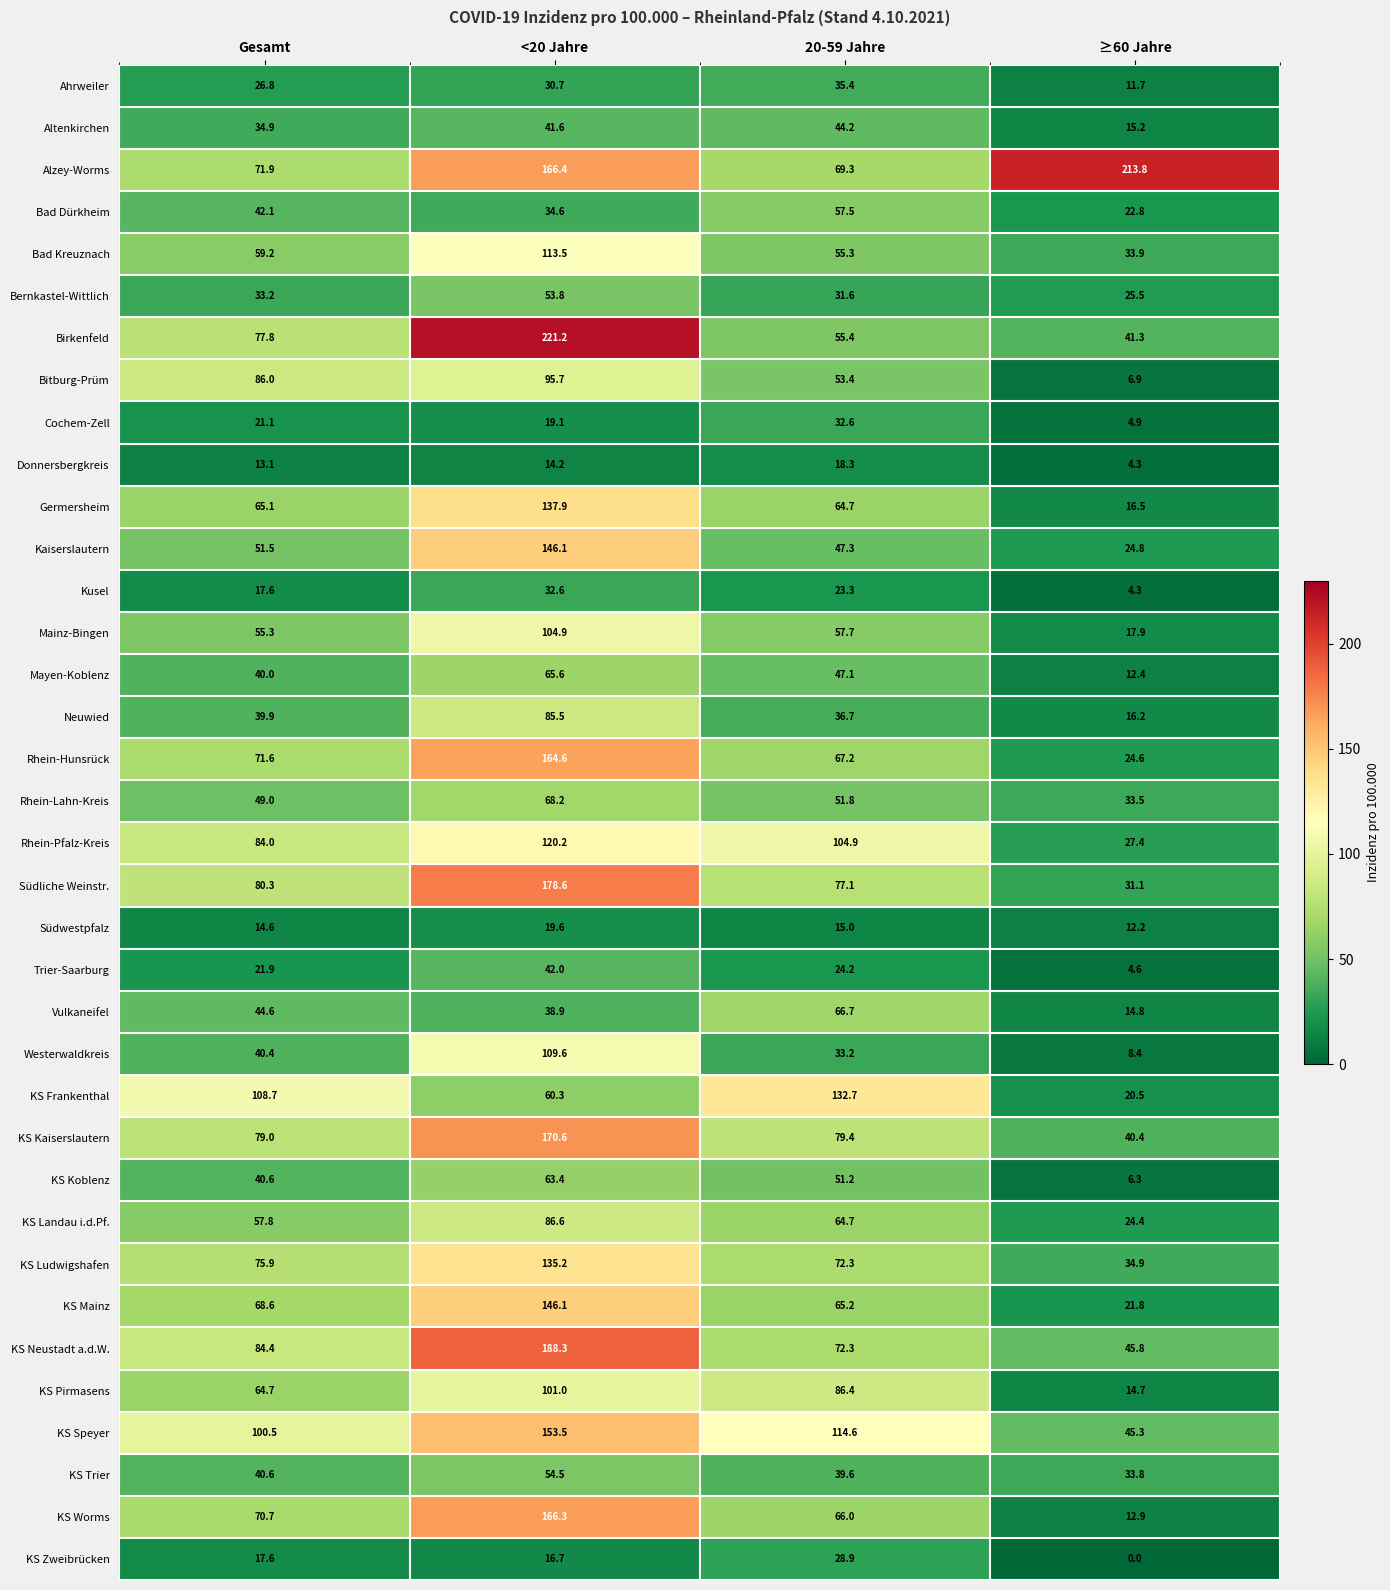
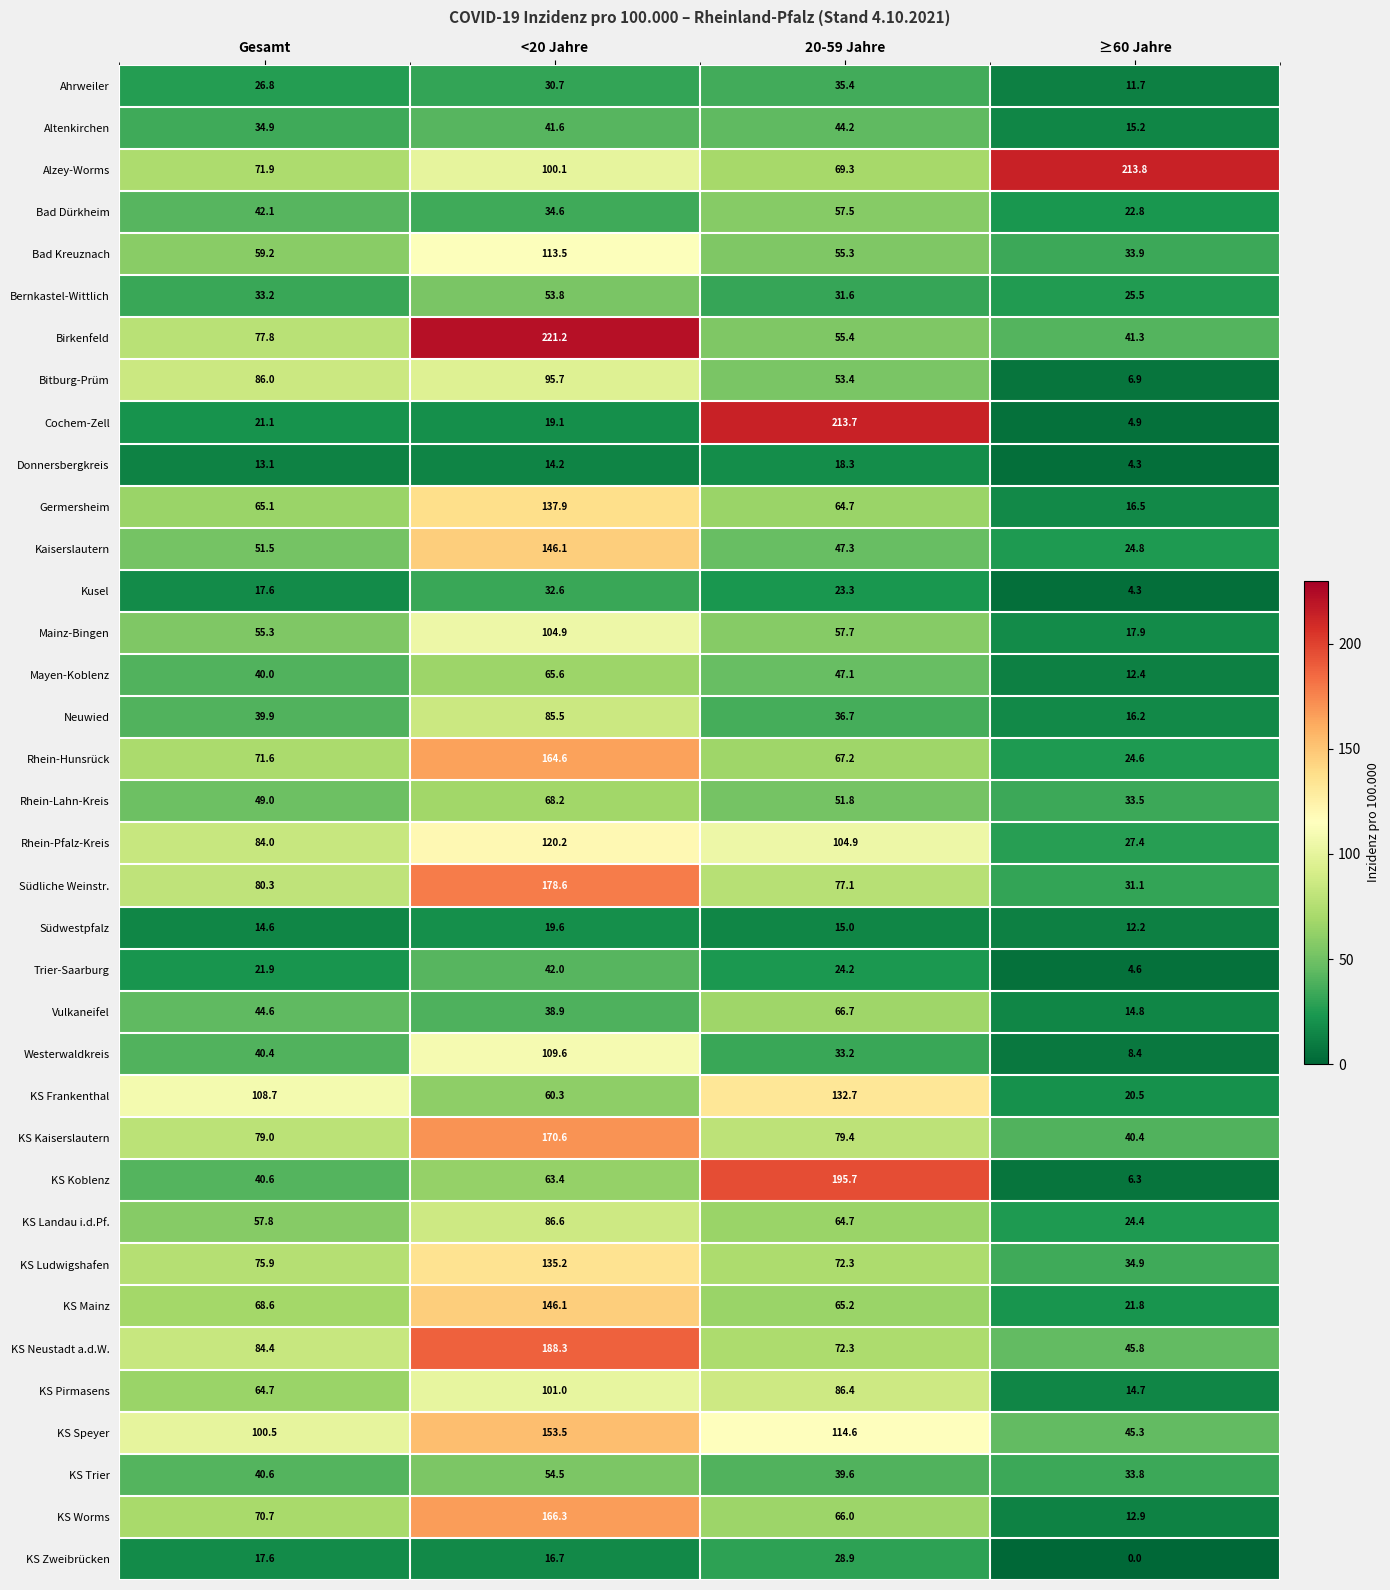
  {
    "Ahrweiler": {
      "Gesamt": 26.8,
      "<20 Jahre": 30.7,
      "20-59 Jahre": 35.4,
      "≥60 Jahre": 11.7
    },
    "Altenkirchen": {
      "Gesamt": 34.9,
      "<20 Jahre": 41.6,
      "20-59 Jahre": 44.2,
      "≥60 Jahre": 15.2
    },
    "Alzey-Worms": {
      "Gesamt": 71.9,
-     "<20 Jahre": 166.4,
+     "<20 Jahre": 100.1,
      "20-59 Jahre": 69.3,
      "≥60 Jahre": 213.8
    },
    "Bad Dürkheim": {
      "Gesamt": 42.1,
      "<20 Jahre": 34.6,
      "20-59 Jahre": 57.5,
      "≥60 Jahre": 22.8
    },
    "Bad Kreuznach": {
      "Gesamt": 59.2,
      "<20 Jahre": 113.5,
      "20-59 Jahre": 55.3,
      "≥60 Jahre": 33.9
    },
    "Bernkastel-Wittlich": {
      "Gesamt": 33.2,
      "<20 Jahre": 53.8,
      "20-59 Jahre": 31.6,
      "≥60 Jahre": 25.5
    },
    "Birkenfeld": {
      "Gesamt": 77.8,
      "<20 Jahre": 221.2,
      "20-59 Jahre": 55.4,
      "≥60 Jahre": 41.3
    },
    "Bitburg-Prüm": {
      "Gesamt": 86.0,
      "<20 Jahre": 95.7,
      "20-59 Jahre": 53.4,
      "≥60 Jahre": 6.9
    },
    "Cochem-Zell": {
      "Gesamt": 21.1,
      "<20 Jahre": 19.1,
-     "20-59 Jahre": 32.6,
+     "20-59 Jahre": 213.7,
      "≥60 Jahre": 4.9
    },
    "Donnersbergkreis": {
      "Gesamt": 13.1,
      "<20 Jahre": 14.2,
      "20-59 Jahre": 18.3,
      "≥60 Jahre": 4.3
    },
    "Germersheim": {
      "Gesamt": 65.1,
      "<20 Jahre": 137.9,
      "20-59 Jahre": 64.7,
      "≥60 Jahre": 16.5
    },
    "Kaiserslautern": {
      "Gesamt": 51.5,
      "<20 Jahre": 146.1,
      "20-59 Jahre": 47.3,
      "≥60 Jahre": 24.8
    },
    "Kusel": {
      "Gesamt": 17.6,
      "<20 Jahre": 32.6,
      "20-59 Jahre": 23.3,
      "≥60 Jahre": 4.3
    },
    "Mainz-Bingen": {
      "Gesamt": 55.3,
      "<20 Jahre": 104.9,
      "20-59 Jahre": 57.7,
      "≥60 Jahre": 17.9
    },
    "Mayen-Koblenz": {
      "Gesamt": 40.0,
      "<20 Jahre": 65.6,
      "20-59 Jahre": 47.1,
      "≥60 Jahre": 12.4
    },
    "Neuwied": {
      "Gesamt": 39.9,
      "<20 Jahre": 85.5,
      "20-59 Jahre": 36.7,
      "≥60 Jahre": 16.2
    },
    "Rhein-Hunsrück": {
      "Gesamt": 71.6,
      "<20 Jahre": 164.6,
      "20-59 Jahre": 67.2,
      "≥60 Jahre": 24.6
    },
    "Rhein-Lahn-Kreis": {
      "Gesamt": 49.0,
      "<20 Jahre": 68.2,
      "20-59 Jahre": 51.8,
      "≥60 Jahre": 33.5
    },
    "Rhein-Pfalz-Kreis": {
      "Gesamt": 84.0,
      "<20 Jahre": 120.2,
      "20-59 Jahre": 104.9,
      "≥60 Jahre": 27.4
    },
    "Südliche Weinstr.": {
      "Gesamt": 80.3,
      "<20 Jahre": 178.6,
      "20-59 Jahre": 77.1,
      "≥60 Jahre": 31.1
    },
    "Südwestpfalz": {
      "Gesamt": 14.6,
      "<20 Jahre": 19.6,
      "20-59 Jahre": 15.0,
      "≥60 Jahre": 12.2
    },
    "Trier-Saarburg": {
      "Gesamt": 21.9,
      "<20 Jahre": 42.0,
      "20-59 Jahre": 24.2,
      "≥60 Jahre": 4.6
    },
    "Vulkaneifel": {
      "Gesamt": 44.6,
      "<20 Jahre": 38.9,
      "20-59 Jahre": 66.7,
      "≥60 Jahre": 14.8
    },
    "Westerwaldkreis": {
      "Gesamt": 40.4,
      "<20 Jahre": 109.6,
      "20-59 Jahre": 33.2,
      "≥60 Jahre": 8.4
    },
    "KS Frankenthal": {
      "Gesamt": 108.7,
      "<20 Jahre": 60.3,
      "20-59 Jahre": 132.7,
      "≥60 Jahre": 20.5
    },
    "KS Kaiserslautern": {
      "Gesamt": 79.0,
      "<20 Jahre": 170.6,
      "20-59 Jahre": 79.4,
      "≥60 Jahre": 40.4
    },
    "KS Koblenz": {
      "Gesamt": 40.6,
      "<20 Jahre": 63.4,
-     "20-59 Jahre": 51.2,
+     "20-59 Jahre": 195.7,
      "≥60 Jahre": 6.3
    },
    "KS Landau i.d.Pf.": {
      "Gesamt": 57.8,
      "<20 Jahre": 86.6,
      "20-59 Jahre": 64.7,
      "≥60 Jahre": 24.4
    },
    "KS Ludwigshafen": {
      "Gesamt": 75.9,
      "<20 Jahre": 135.2,
      "20-59 Jahre": 72.3,
      "≥60 Jahre": 34.9
    },
    "KS Mainz": {
      "Gesamt": 68.6,
      "<20 Jahre": 146.1,
      "20-59 Jahre": 65.2,
      "≥60 Jahre": 21.8
    },
    "KS Neustadt a.d.W.": {
      "Gesamt": 84.4,
      "<20 Jahre": 188.3,
      "20-59 Jahre": 72.3,
      "≥60 Jahre": 45.8
    },
    "KS Pirmasens": {
      "Gesamt": 64.7,
      "<20 Jahre": 101.0,
      "20-59 Jahre": 86.4,
      "≥60 Jahre": 14.7
    },
    "KS Speyer": {
      "Gesamt": 100.5,
      "<20 Jahre": 153.5,
      "20-59 Jahre": 114.6,
      "≥60 Jahre": 45.3
    },
    "KS Trier": {
      "Gesamt": 40.6,
      "<20 Jahre": 54.5,
      "20-59 Jahre": 39.6,
      "≥60 Jahre": 33.8
    },
    "KS Worms": {
      "Gesamt": 70.7,
      "<20 Jahre": 166.3,
      "20-59 Jahre": 66.0,
      "≥60 Jahre": 12.9
    },
    "KS Zweibrücken": {
      "Gesamt": 17.6,
      "<20 Jahre": 16.7,
      "20-59 Jahre": 28.9,
      "≥60 Jahre": 0.0
    }
  }
